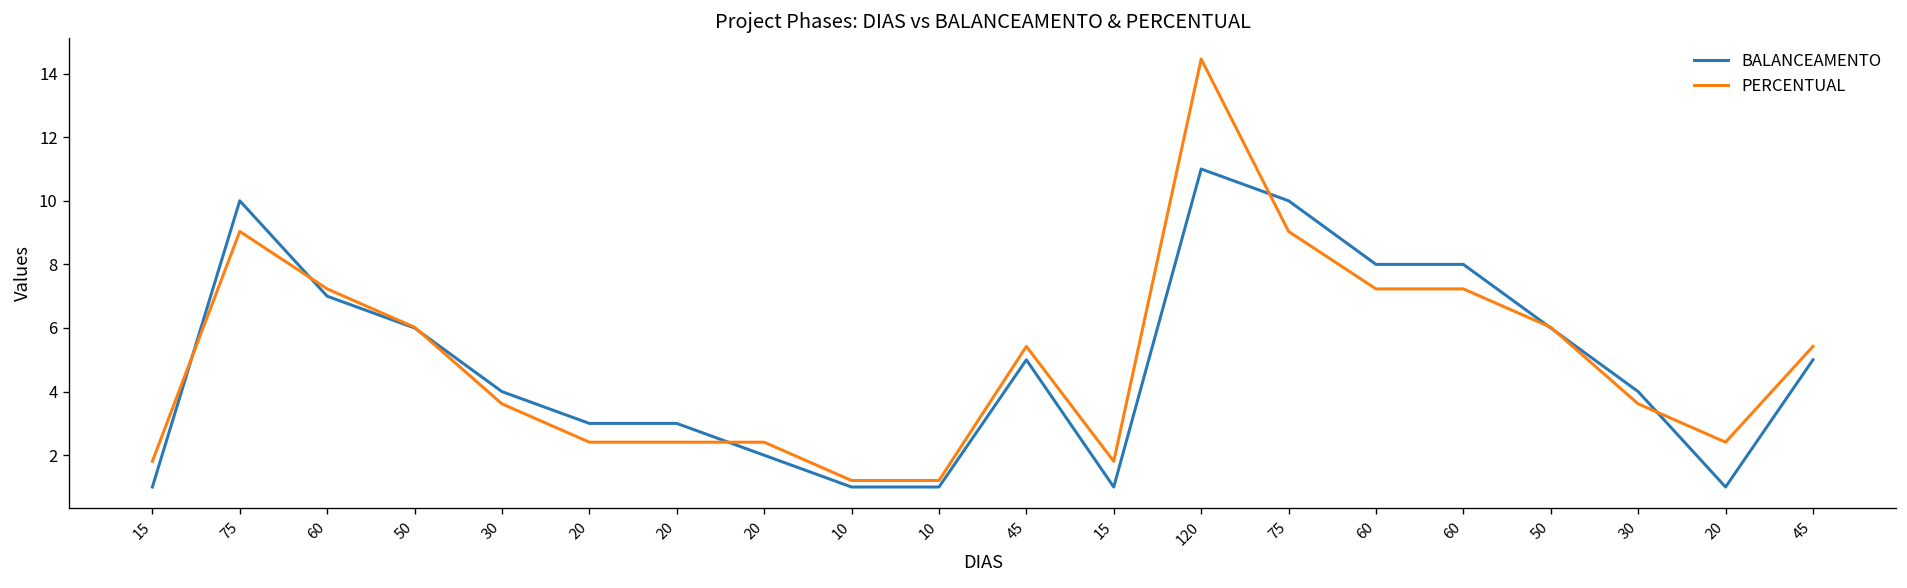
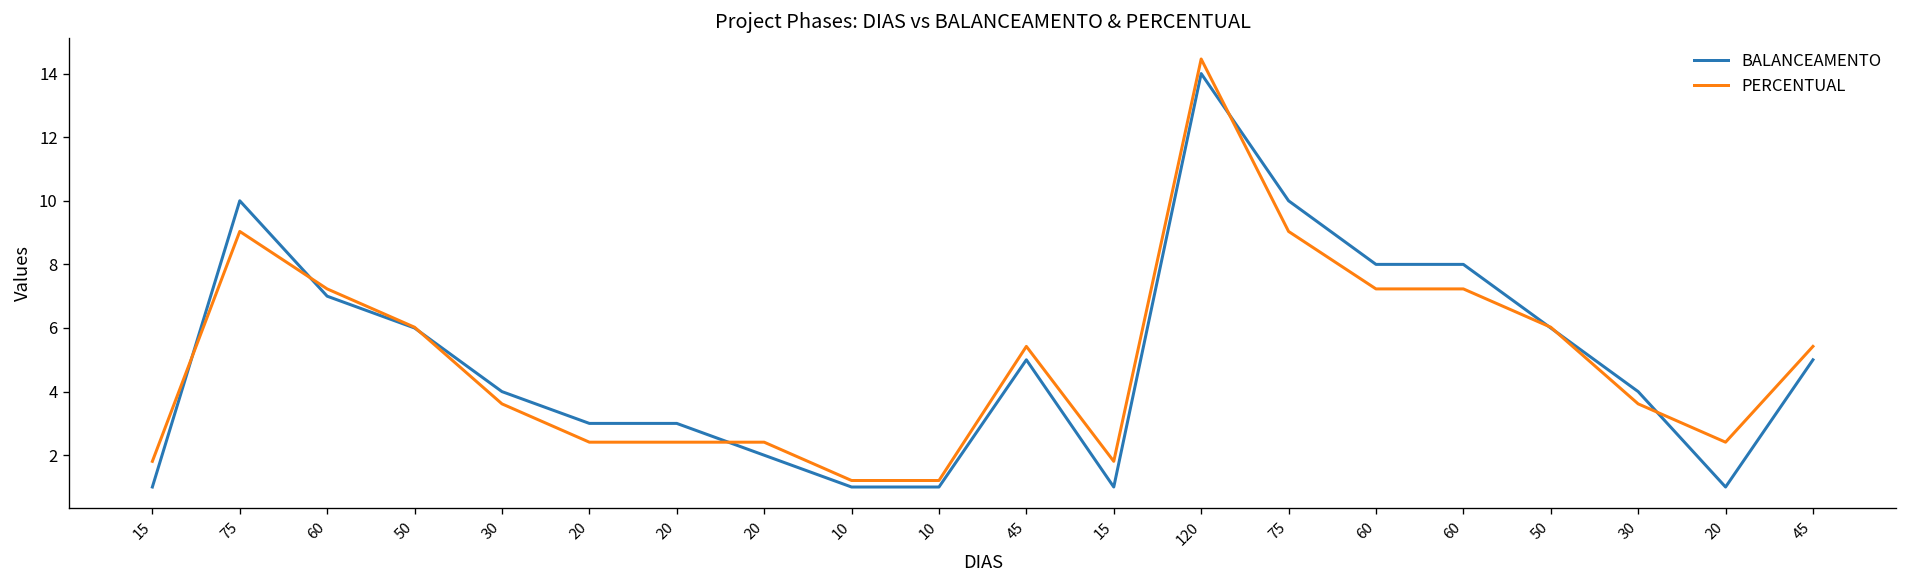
  {
    "BALANCEAMENTO": {
-     "120": 11
+     "120": 14
    },
    "PERCENTUAL": {
      "120": 14.5
    }
  }
